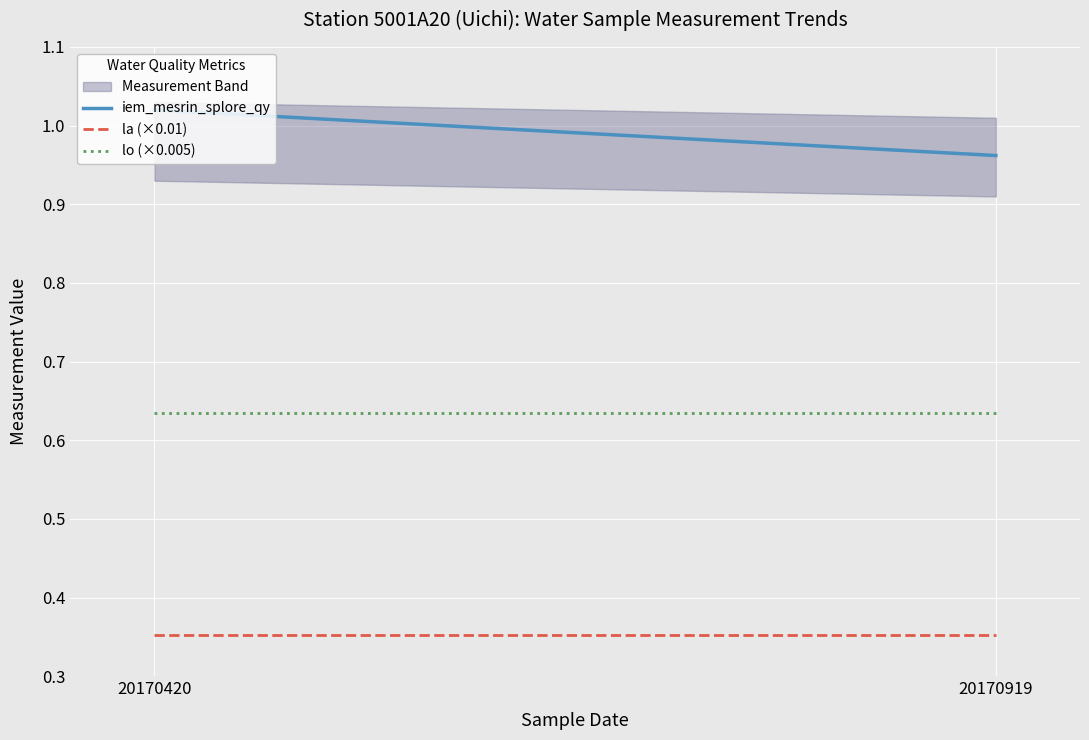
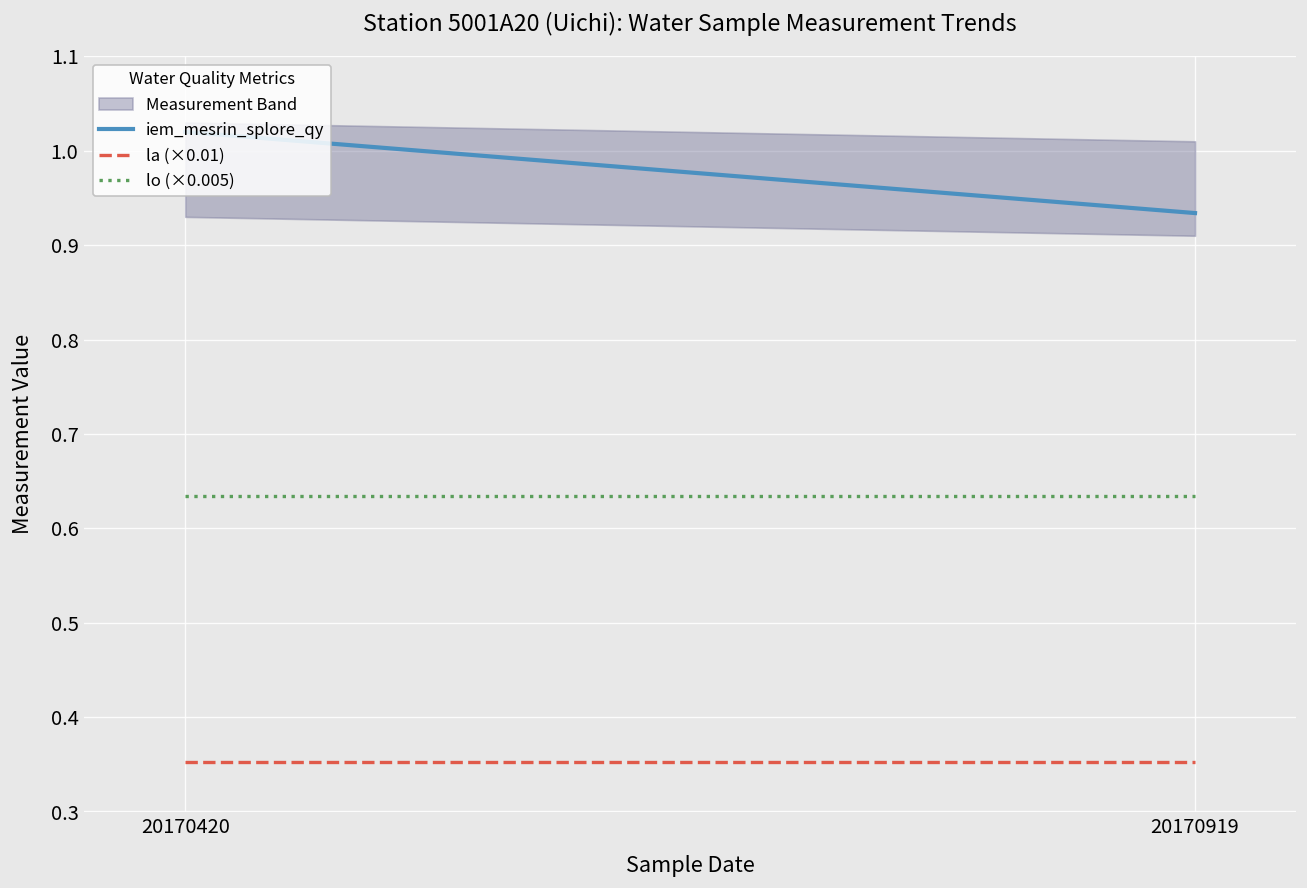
  {
    "iem_mesrin_splore_qy": {
-     "20170919": 0.96
+     "20170919": 0.93
    },
    "la (×0.01)": {
      "20170420": 0.35,
      "20170919": 0.35
    },
    "lo (×0.005)": {
      "20170420": 0.63,
      "20170919": 0.63
    }
  }
